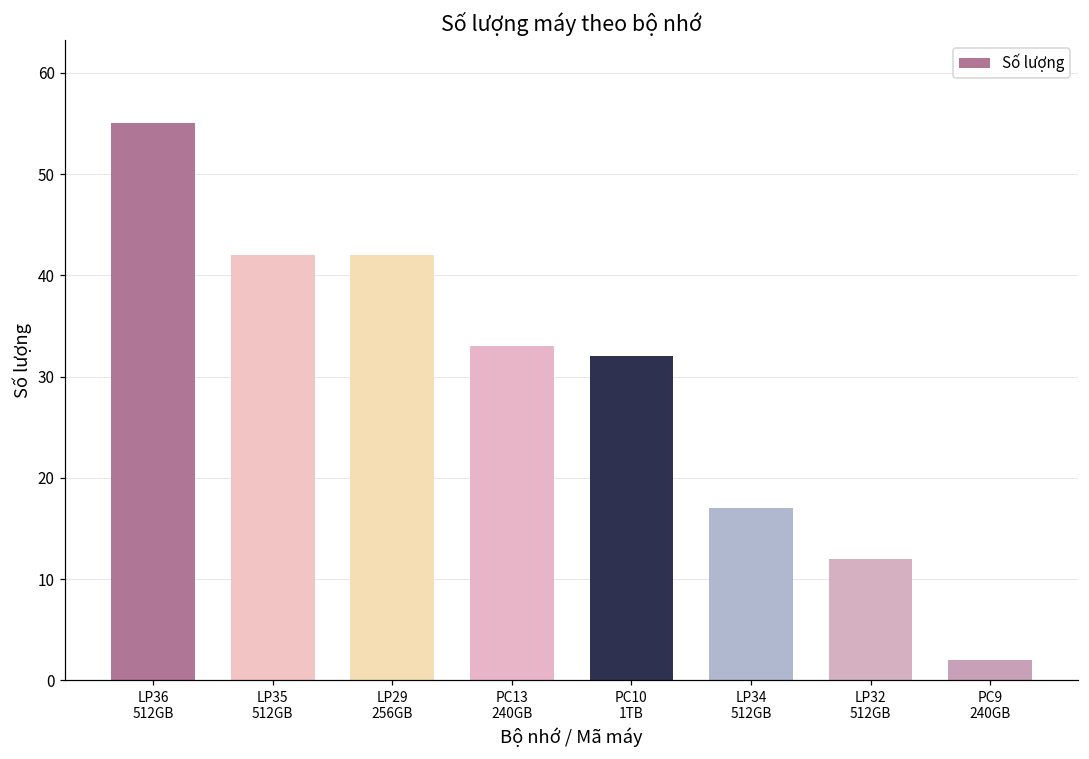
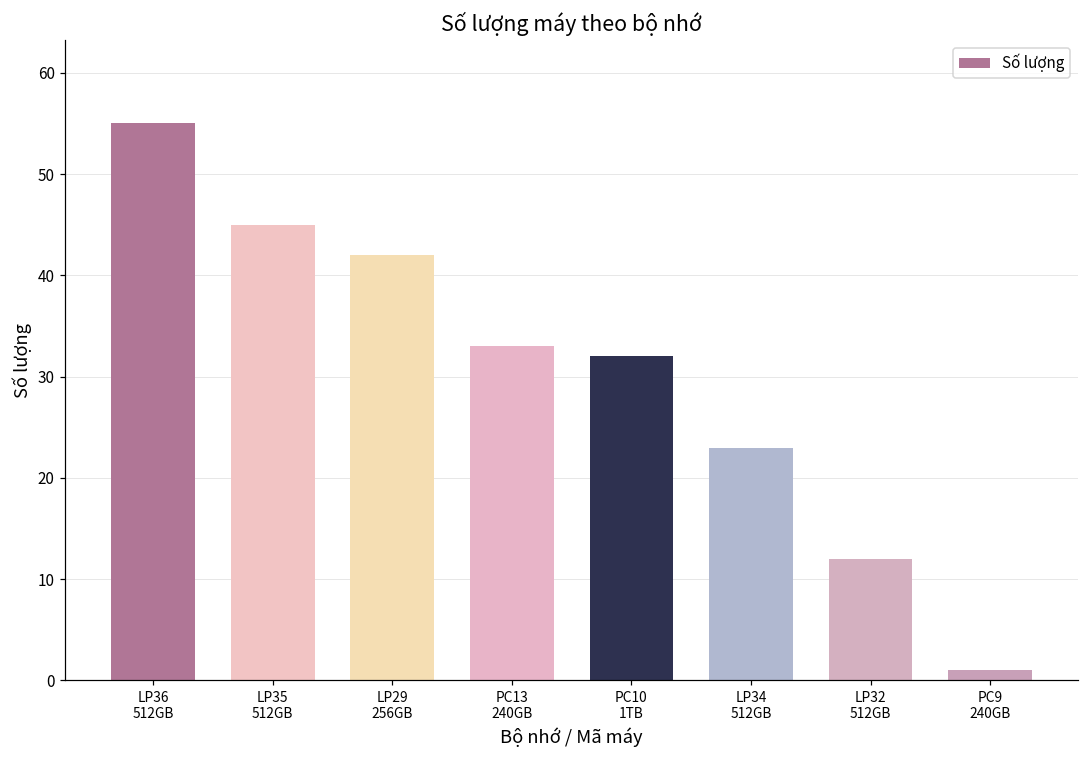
  {
    "LP36 512GB": 55,
-   "LP35 512GB": 42,
+   "LP35 512GB": 45,
    "LP29 256GB": 42,
    "PC13 240GB": 33,
    "PC10 1TB": 32,
-   "LP34 512GB": 17,
+   "LP34 512GB": 23,
    "LP32 512GB": 12,
-   "PC9 240GB": 2
+   "PC9 240GB": 1
  }
